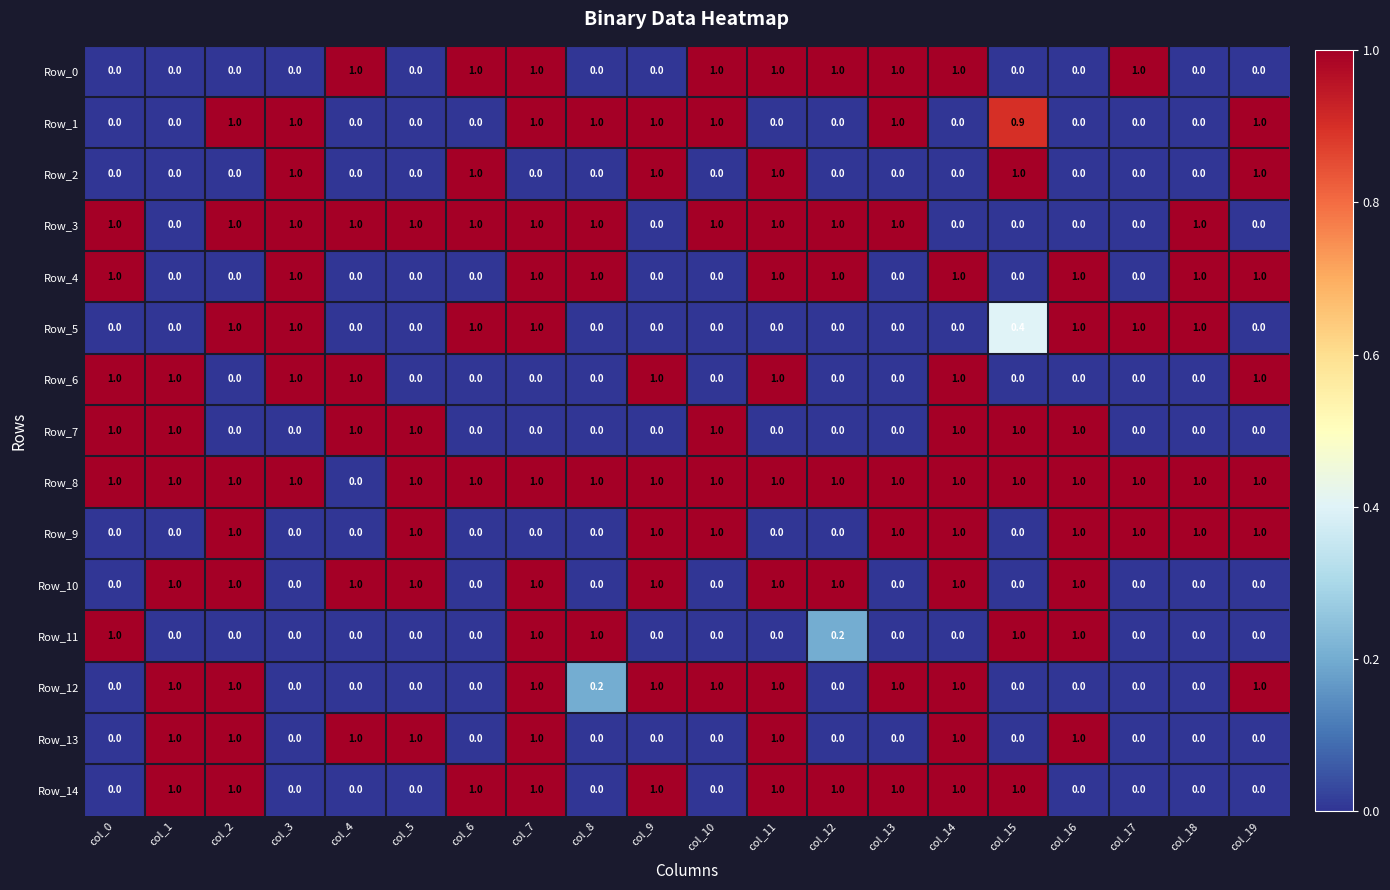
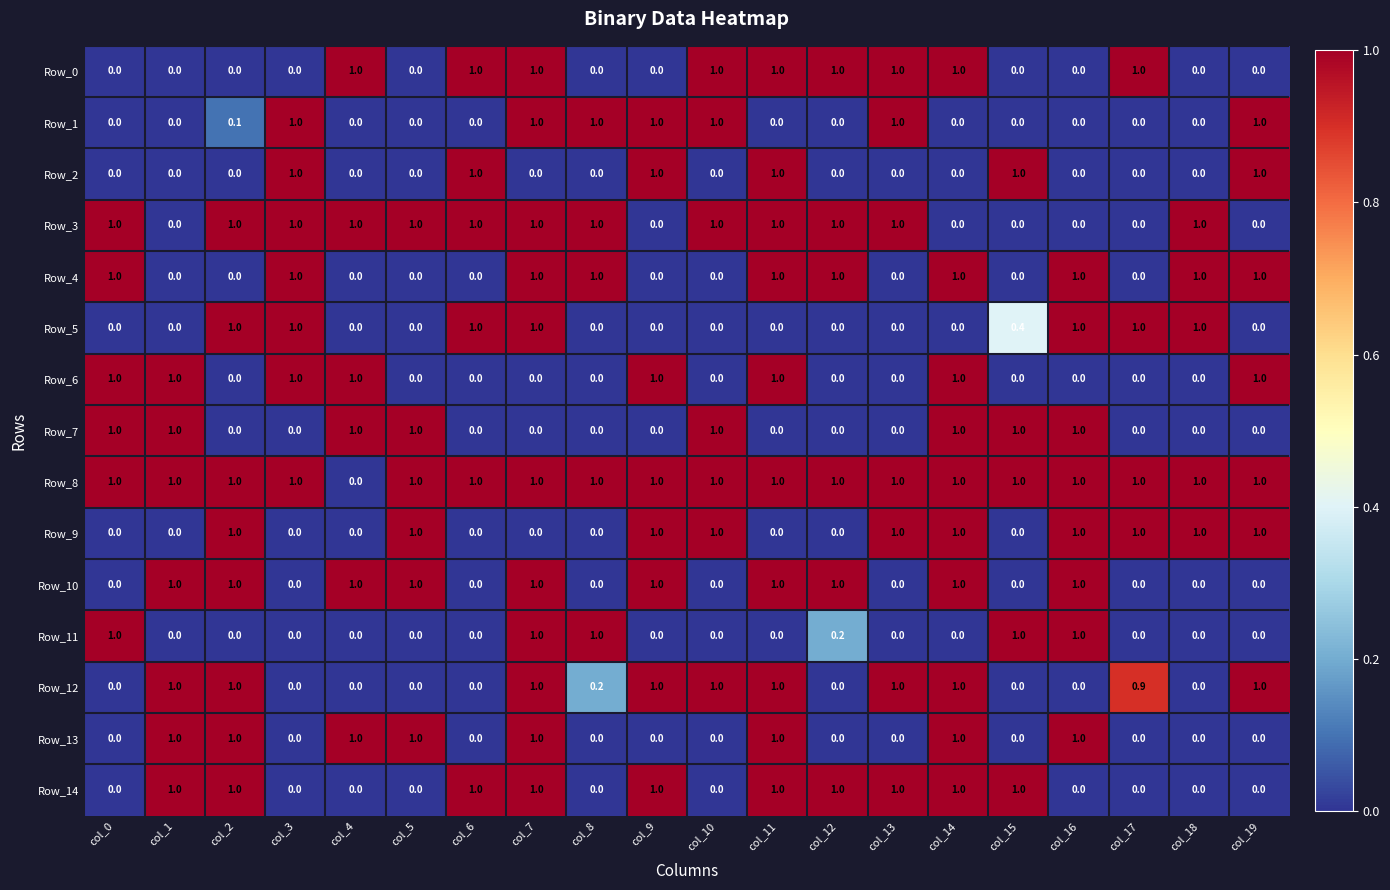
  {
    "Row_1": {
      "col_0": 0.0,
      "col_1": 0.0,
-     "col_2": 1.0,
+     "col_2": 0.1,
      "col_3": 1.0,
      "col_4": 0.0,
      "col_5": 0.0,
      "col_6": 0.0,
      "col_7": 1.0,
      "col_8": 1.0,
      "col_9": 1.0,
      "col_10": 1.0,
      "col_11": 0.0,
      "col_12": 0.0,
      "col_13": 1.0,
      "col_14": 0.0,
-     "col_15": 0.9,
+     "col_15": 0.0,
      "col_16": 0.0,
      "col_17": 0.0,
      "col_18": 0.0,
      "col_19": 1.0
    },
    "Row_12": {
      "col_0": 0.0,
      "col_1": 1.0,
      "col_2": 1.0,
      "col_3": 0.0,
      "col_4": 0.0,
      "col_5": 0.0,
      "col_6": 0.0,
      "col_7": 1.0,
      "col_8": 0.2,
      "col_9": 1.0,
      "col_10": 1.0,
      "col_11": 1.0,
      "col_12": 0.0,
      "col_13": 1.0,
      "col_14": 1.0,
      "col_15": 0.0,
      "col_16": 0.0,
-     "col_17": 0.0,
+     "col_17": 0.9,
      "col_18": 0.0,
      "col_19": 1.0
    }
  }
